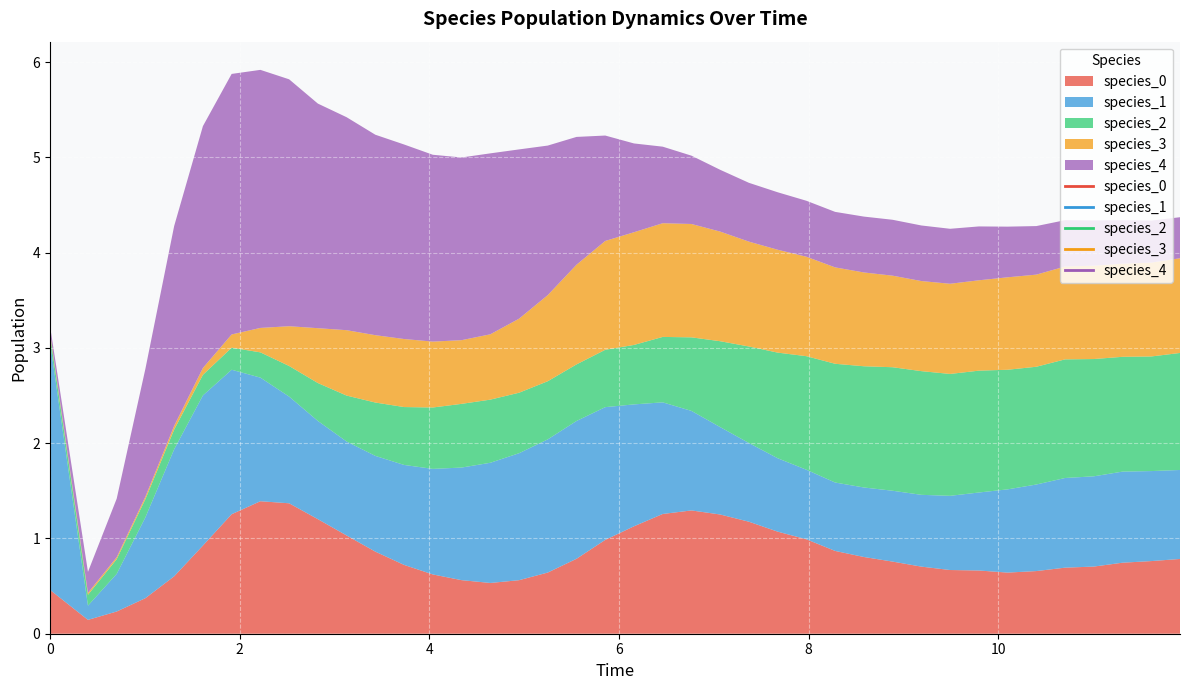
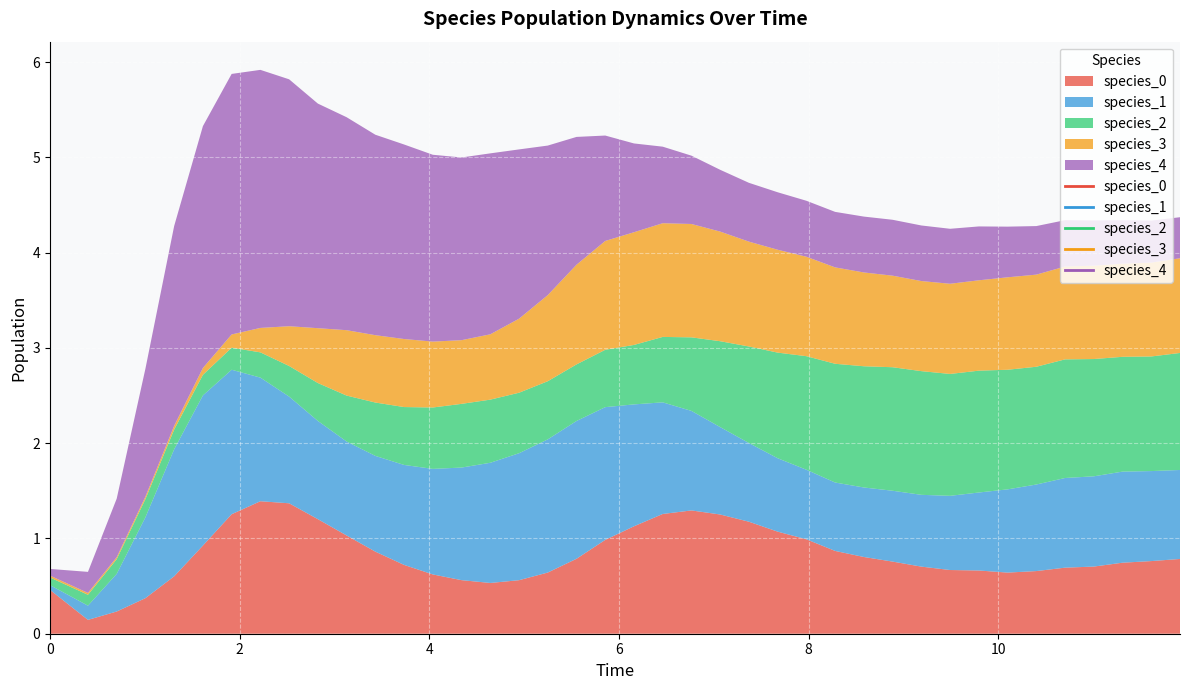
  {
    "species_0": {
      "0": 0.5
    },
    "species_1": {
-     "0": 2.6
+     "0": 0.0
    },
    "species_4": {
      "0": 0.1
    }
  }
